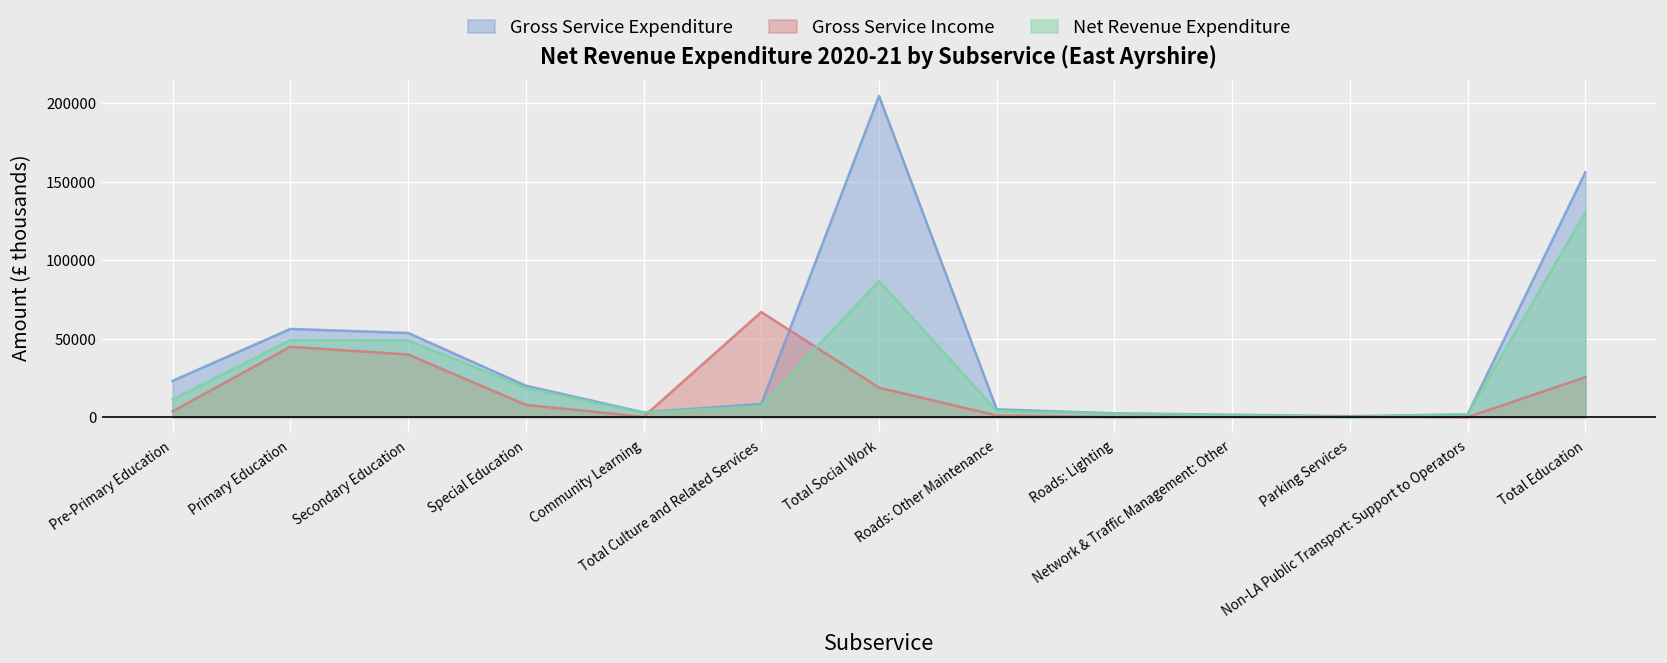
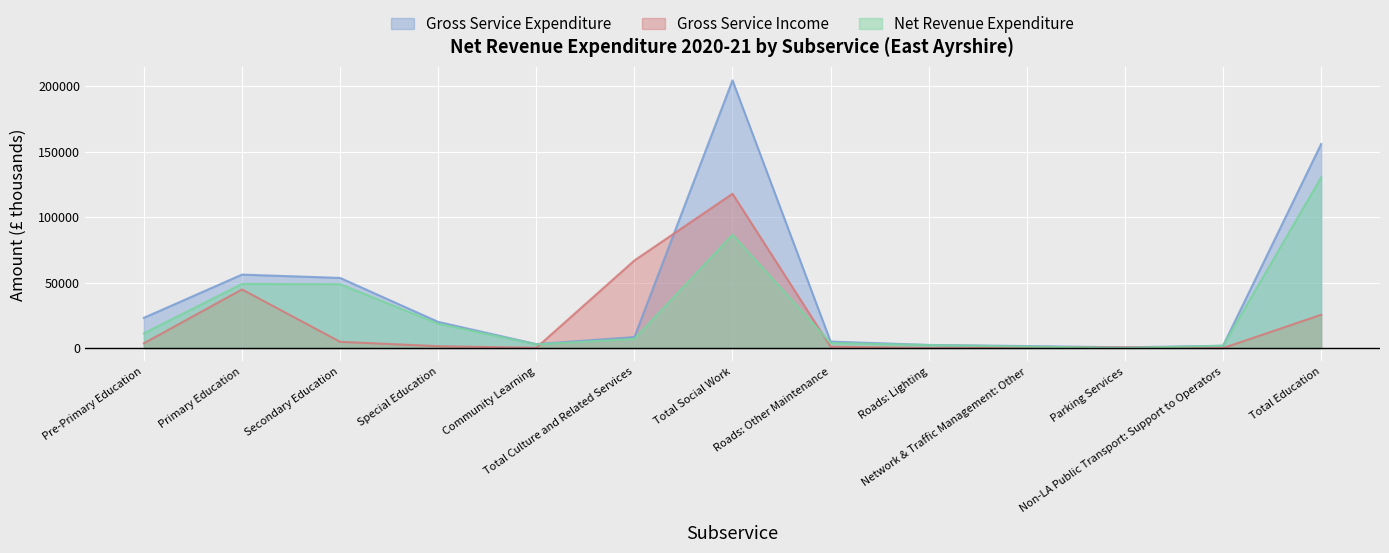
  {
    "Gross Service Income": {
      "Pre-Primary Education": 4000,
      "Primary Education": 45000,
-     "Secondary Education": 40000,
-     "Special Education": 8000,
+     "Secondary Education": 5000,
+     "Special Education": 1000,
      "Community Learning": 0,
      "Total Culture and Related Services": 67000,
-     "Total Social Work": 19000,
+     "Total Social Work": 118000,
      "Roads: Other Maintenance": 1000,
      "Roads: Lighting": 0,
      "Total Education": 25000
    }
  }
